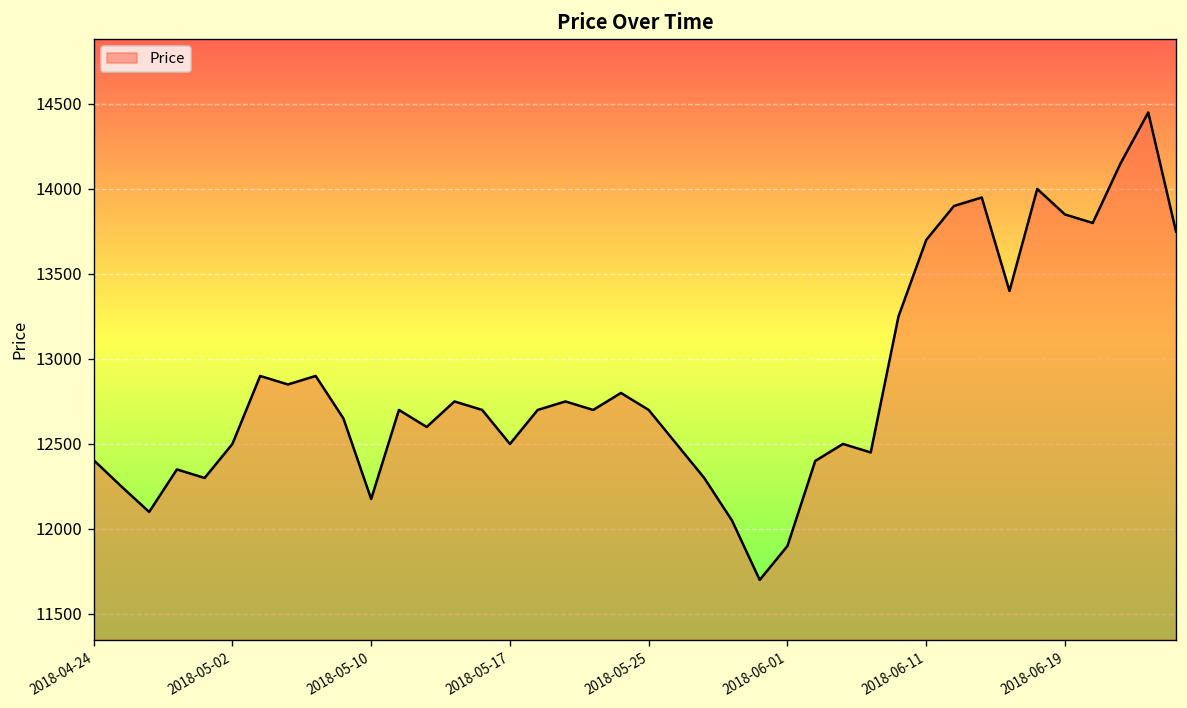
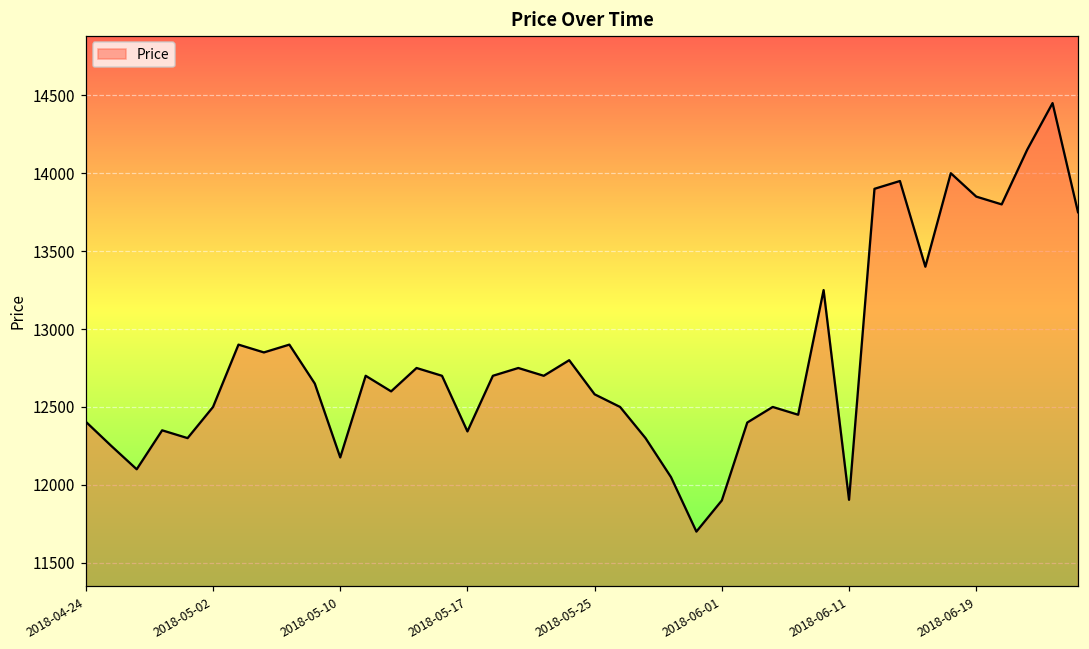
  {
    "2018-04-24": 12410,
    "2018-05-02": 12500,
    "2018-05-10": 12180,
-   "2018-05-17": 12500,
-   "2018-05-25": 12700,
+   "2018-05-17": 12340,
+   "2018-05-25": 12580,
    "2018-06-01": 11900,
-   "2018-06-11": 13700,
+   "2018-06-11": 11900,
    "2018-06-19": 13850
  }
